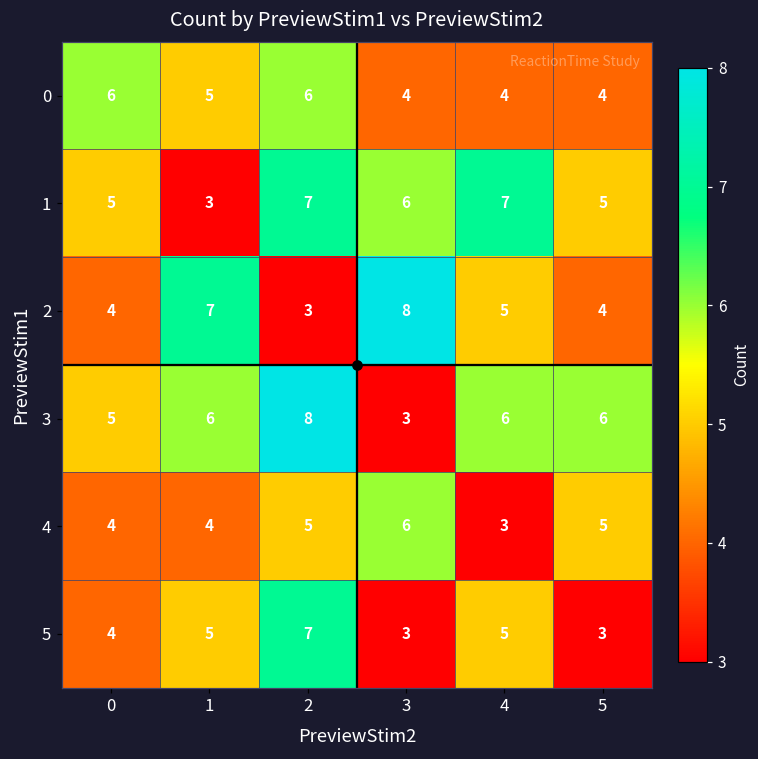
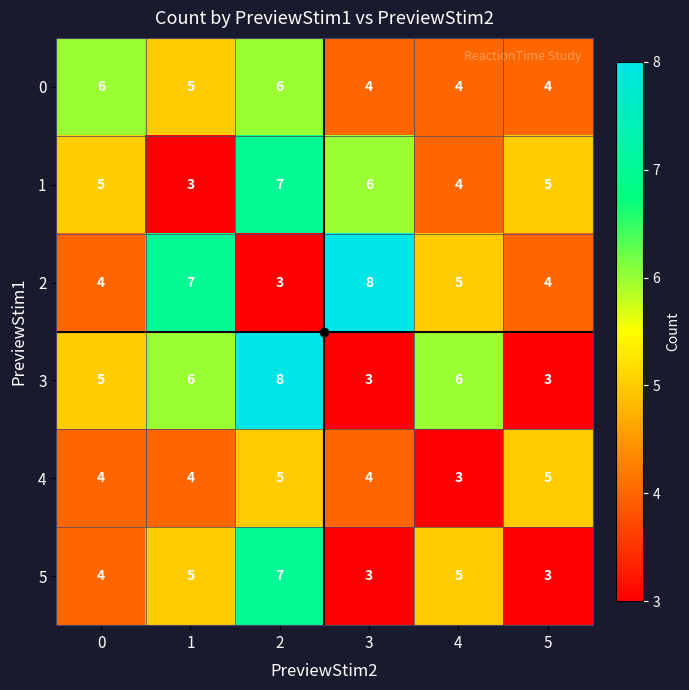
  {
    "0": {
      "0": 6,
      "1": 5,
      "2": 6,
      "3": 4,
      "4": 4
    },
    "1": {
      "0": 5,
      "1": 3,
      "2": 7,
      "3": 6,
-     "4": 7,
+     "4": 4,
      "5": 5
    },
    "2": {
      "0": 4,
      "1": 7,
      "2": 3,
      "3": 8,
      "4": 5,
      "5": 4
    },
    "3": {
      "0": 5,
      "1": 6,
      "2": 8,
      "3": 3,
      "4": 6,
-     "5": 6
+     "5": 3
    },
    "4": {
      "0": 4,
      "1": 4,
      "2": 5,
-     "3": 6,
+     "3": 4,
      "4": 3,
      "5": 5
    },
    "5": {
      "0": 4,
      "1": 5,
      "2": 7,
      "3": 3,
      "4": 5,
      "5": 3
    }
  }
